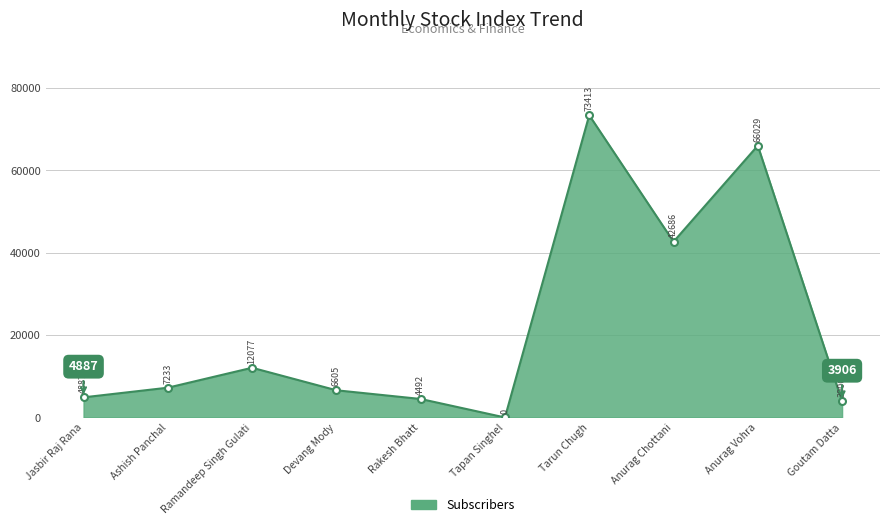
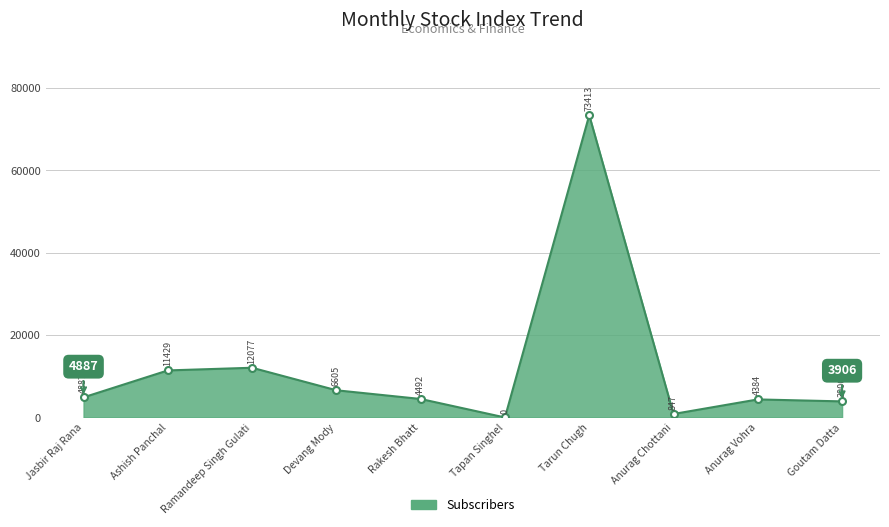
  {
-   "Ashish Panchal": 7233,
+   "Ashish Panchal": 11429,
    "Ramandeep Singh Gulati": 12077,
    "Devang Mody": 6605,
    "Rakesh Bhatt": 4492,
    "Tapan Singhel": 0,
    "Tarun Chugh": 73413,
-   "Anurag Chottani": 42686,
-   "Anurag Vohra": 66029
+   "Anurag Chottani": 847,
+   "Anurag Vohra": 4384
  }
